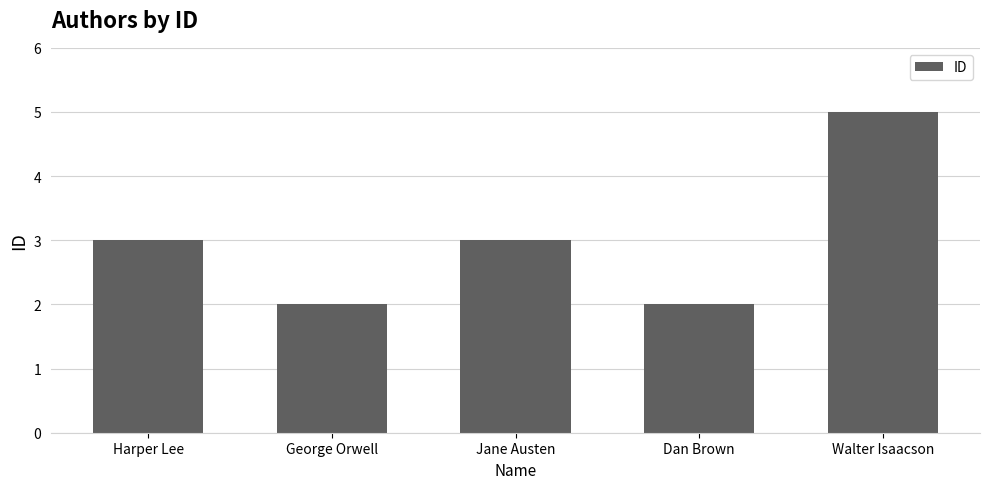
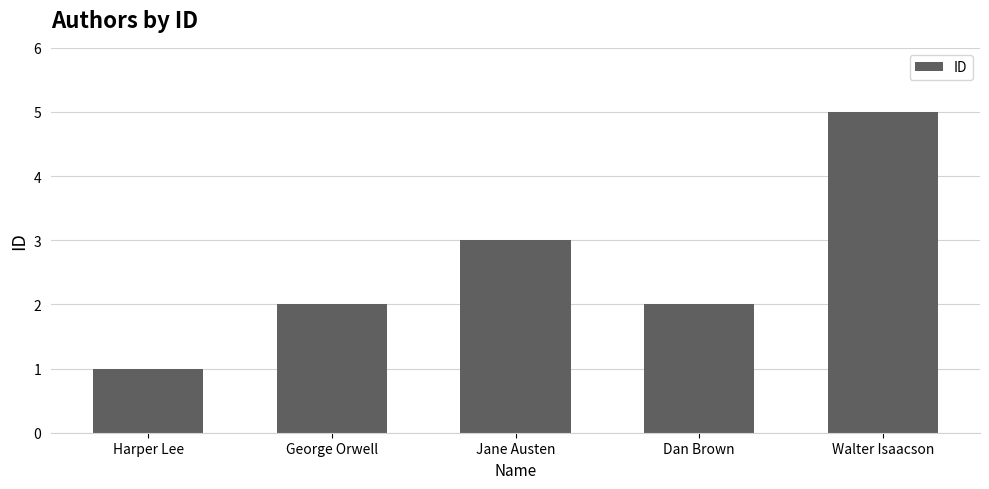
  {
-   "Harper Lee": 3,
+   "Harper Lee": 1,
    "George Orwell": 2,
    "Jane Austen": 3,
    "Dan Brown": 2,
    "Walter Isaacson": 5
  }
